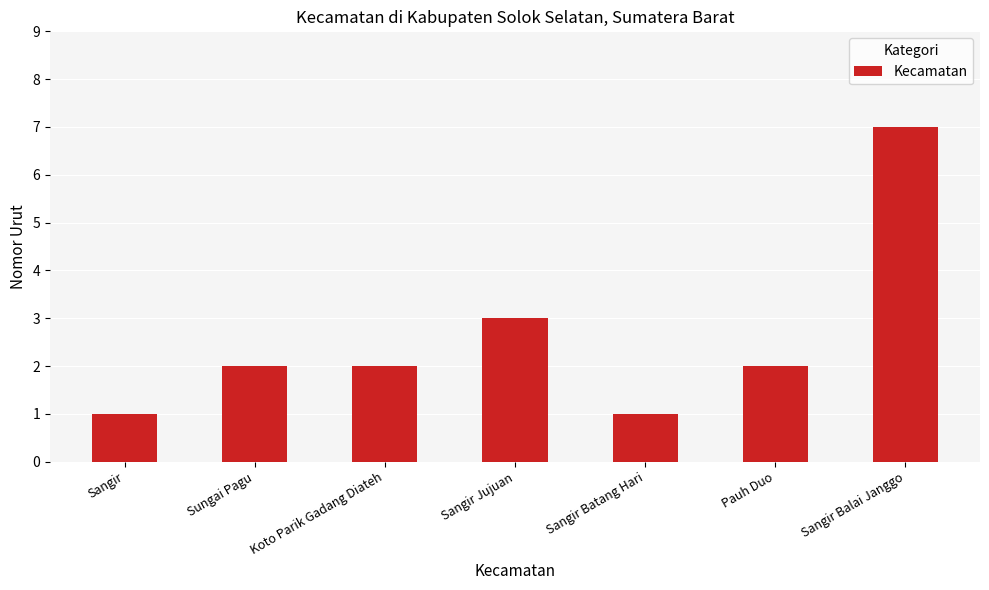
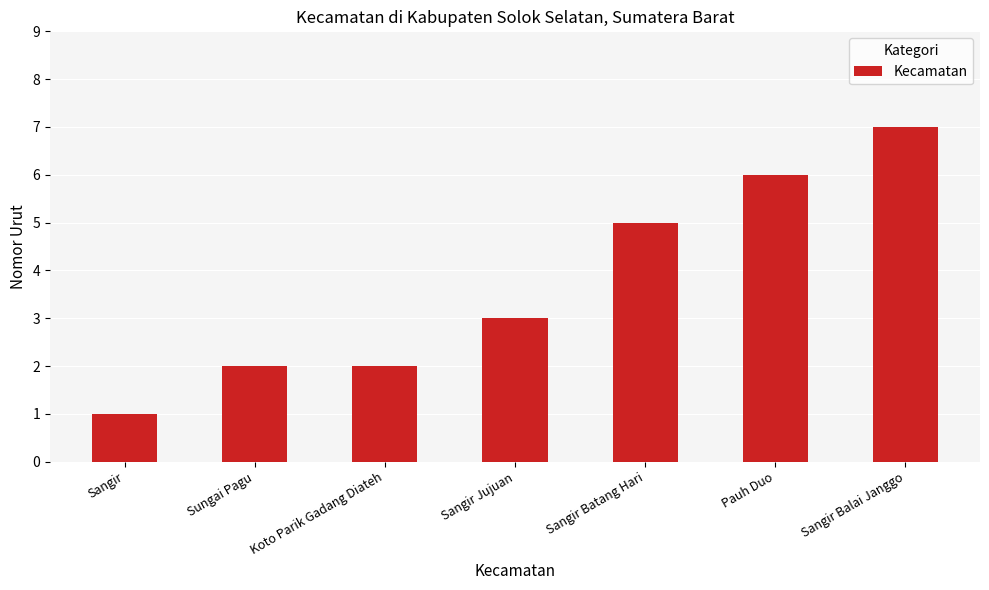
  {
    "Sangir": 1,
    "Sungai Pagu": 2,
    "Koto Parik Gadang Diateh": 2,
    "Sangir Jujuan": 3,
-   "Sangir Batang Hari": 1,
-   "Pauh Duo": 2,
+   "Sangir Batang Hari": 5,
+   "Pauh Duo": 6,
    "Sangir Balai Janggo": 7
  }
